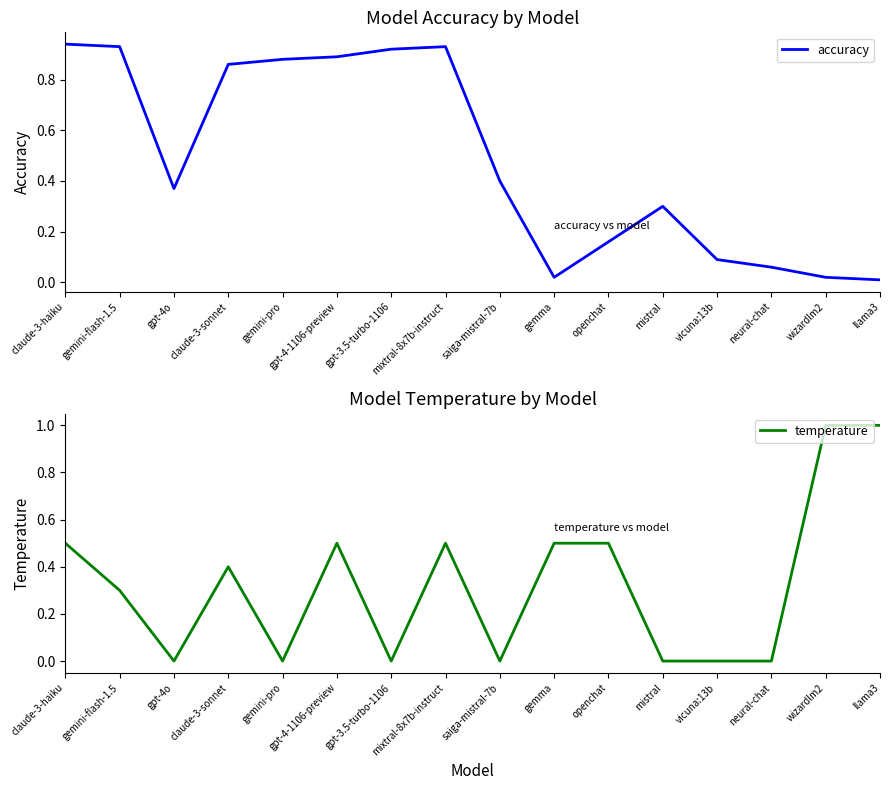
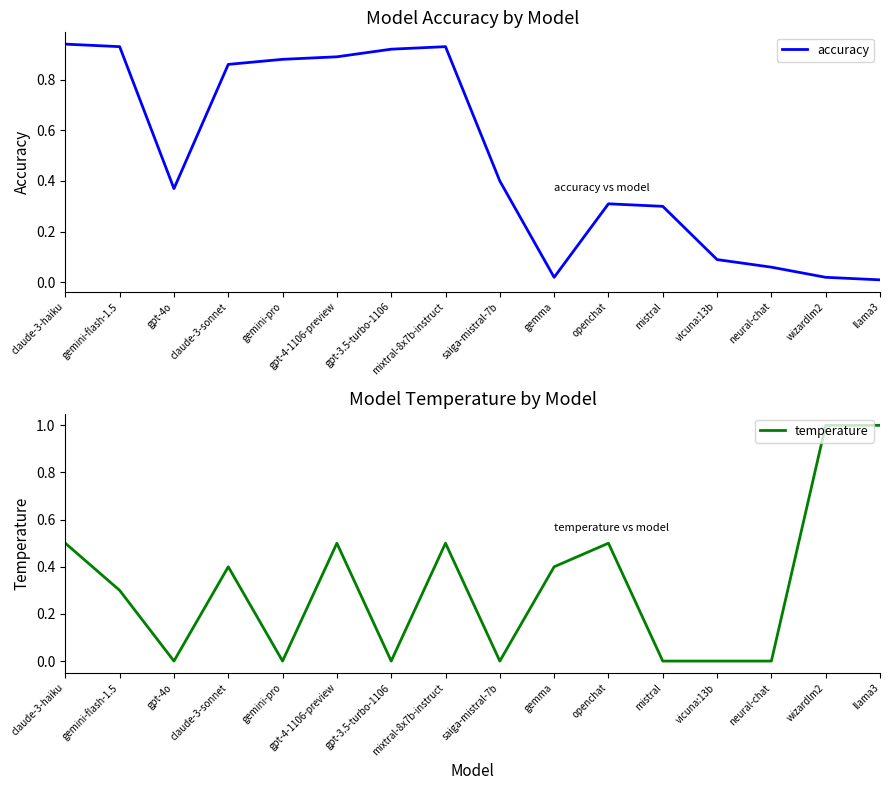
  {
    "Model Accuracy by Model": {
      "claude-3-haiku": 0.94,
      "gemini-flash-1.5": 0.93,
      "gpt-4o": 0.37,
      "claude-3-sonnet": 0.86,
      "gemini-pro": 0.88,
      "gpt-4-1106-preview": 0.89,
      "gpt-3.5-turbo-1106": 0.92,
      "mixtral-8x7b-instruct": 0.93,
      "saiga-mistral-7b": 0.40,
      "gemma": 0.02,
-     "openchat": 0.16,
+     "openchat": 0.31,
      "mistral": 0.30,
      "vicuna:13b": 0.09,
      "neural-chat": 0.06,
      "wizardlm2": 0.02,
      "llama3": 0.01
    },
    "Model Temperature by Model": {
      "claude-3-haiku": 0.5,
      "gemini-flash-1.5": 0.3,
      "gpt-4o": 0.0,
      "claude-3-sonnet": 0.4,
      "gemini-pro": 0.0,
      "gpt-4-1106-preview": 0.5,
      "gpt-3.5-turbo-1106": 0.0,
      "mixtral-8x7b-instruct": 0.5,
      "saiga-mistral-7b": 0.0,
-     "gemma": 0.5,
+     "gemma": 0.4,
      "openchat": 0.5,
      "mistral": 0.0,
      "vicuna:13b": 0.0,
      "neural-chat": 0.0,
      "llama3": 1.0
    }
  }
